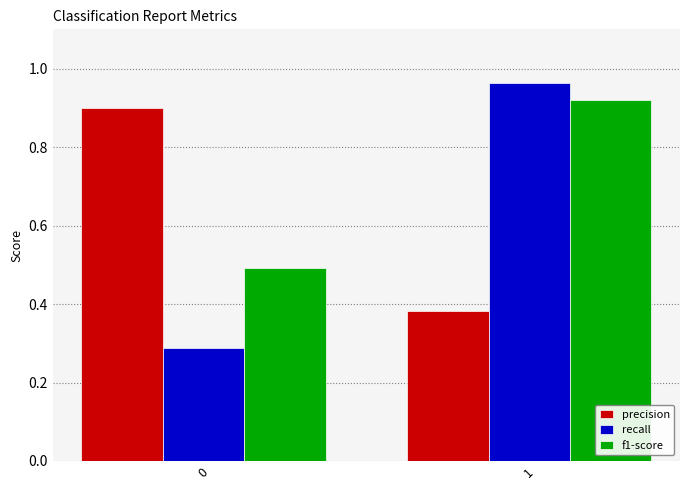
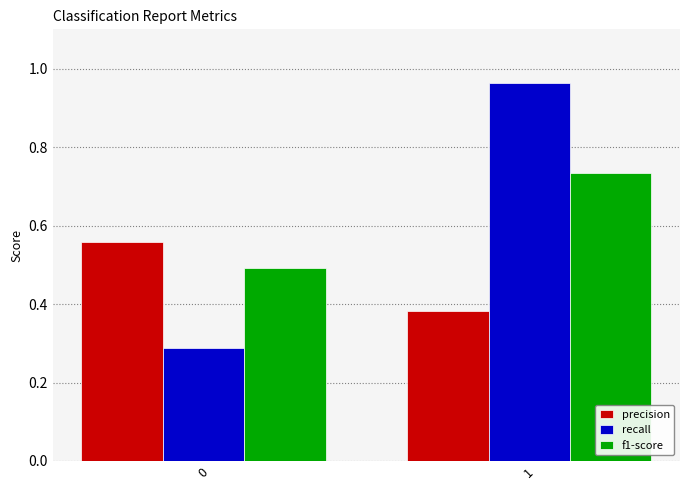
  {
    "precision": {
-     "0": 0.90,
+     "0": 0.56,
      "1": 0.38
    },
    "recall": {
      "0": 0.29,
      "1": 0.96
    },
    "f1-score": {
      "0": 0.49,
-     "1": 0.92
+     "1": 0.73
    }
  }
